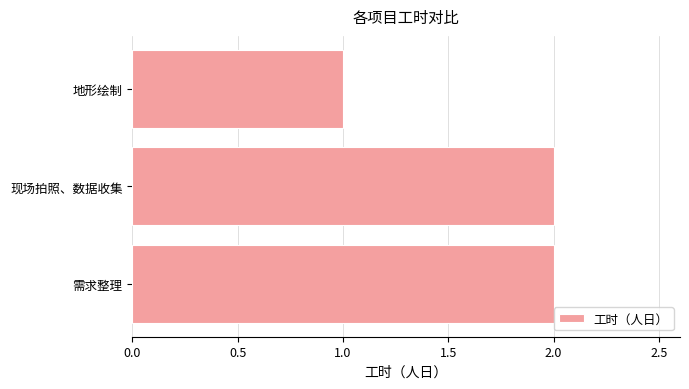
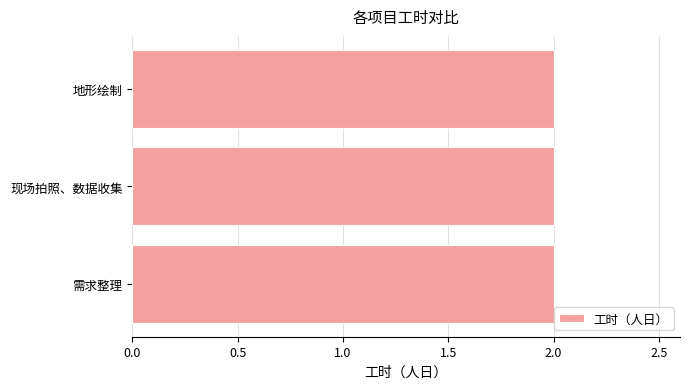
  {
-   "地形绘制": 1,
+   "地形绘制": 2,
    "现场拍照、数据收集": 2,
    "需求整理": 2
  }
